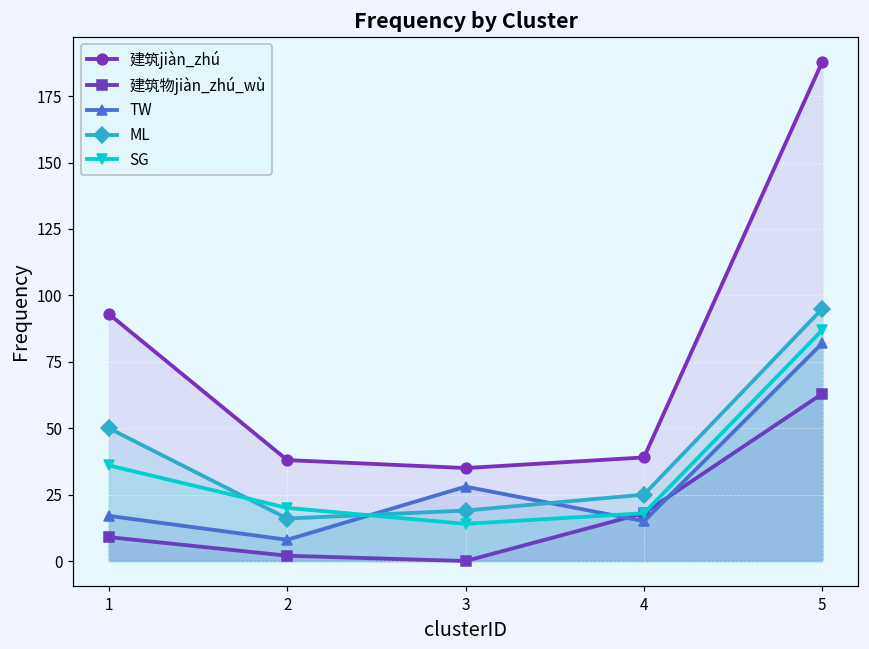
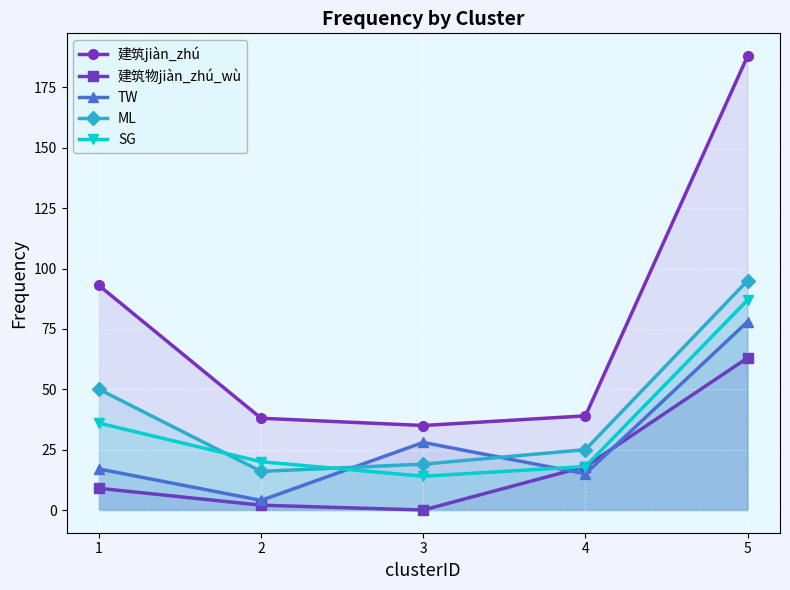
  {
    "TW": {
      "1": 17,
-     "2": 8,
+     "2": 4,
      "3": 28,
      "4": 15,
-     "5": 82
+     "5": 78
    }
  }
